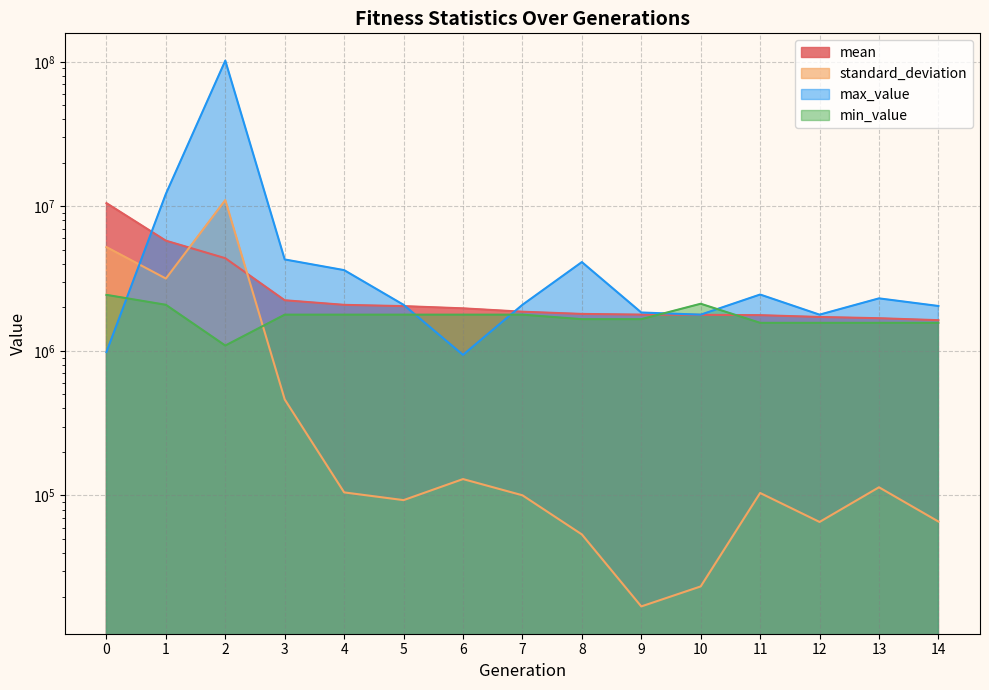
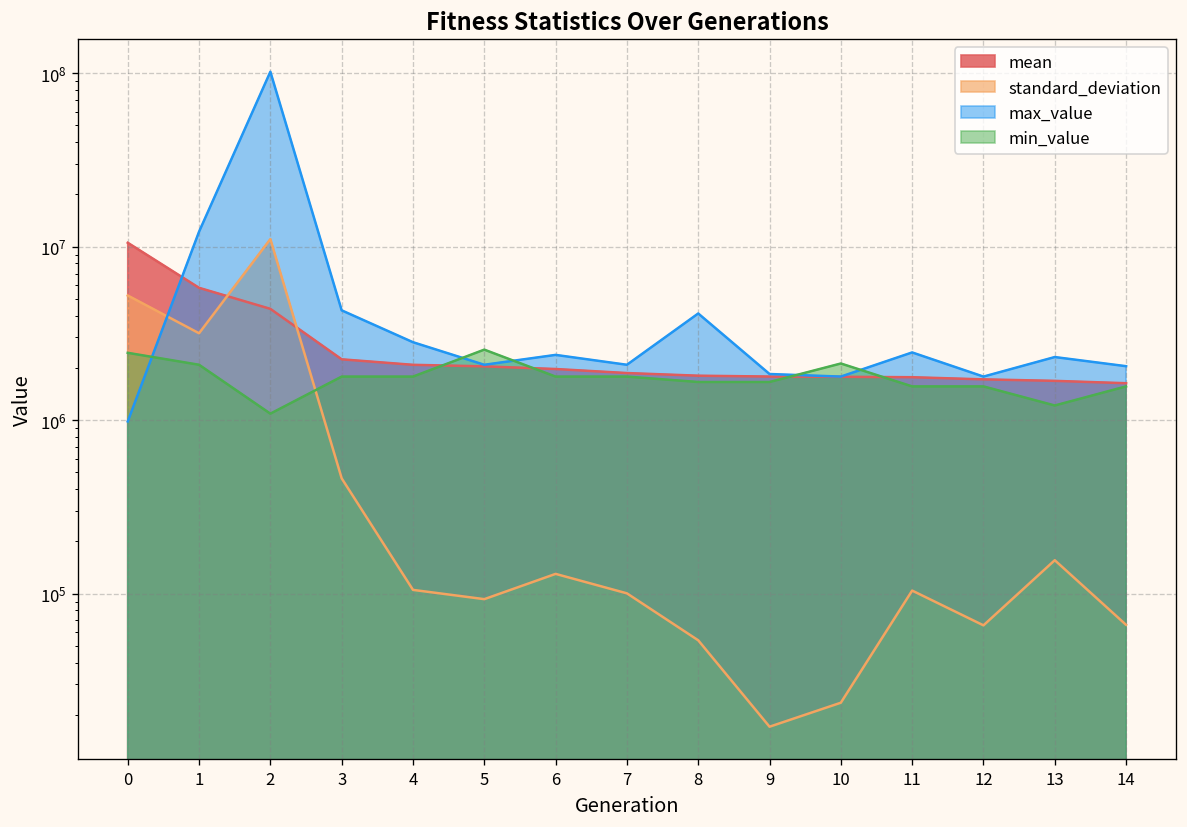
  {
    "mean": {
      "0": 11000000,
      "1": 5800000,
      "2": 4400000,
      "3": 2200000,
      "4": 2100000,
      "6": 2000000,
      "7": 1900000,
      "8": 1800000,
      "11": 1800000,
      "13": 1700000,
      "14": 1600000
    },
    "standard_deviation": {
      "0": 5200000,
      "1": 3200000,
      "2": 11000000,
      "3": 460000,
      "4": 110000,
      "5": 90000,
      "6": 130000,
      "7": 100000,
      "8": 54000,
      "9": 17000,
      "10": 23000,
      "11": 100000,
      "12": 70000,
-     "13": 110000,
+     "13": 160000,
      "14": 70000
    },
    "max_value": {
      "0": 1000000,
      "1": 12000000,
      "2": 100000000,
      "3": 4300000,
-     "4": 3600000,
-     "6": 900000,
+     "4": 2800000,
+     "6": 2400000,
      "7": 2100000,
      "8": 4100000,
      "11": 2500000,
      "13": 2300000,
      "14": 2000000
    },
    "min_value": {
      "0": 2400000,
      "1": 2100000,
      "2": 1100000,
      "3": 1800000,
      "4": 1800000,
-     "5": 1800000,
+     "5": 2500000,
      "6": 1800000,
      "7": 1800000,
      "8": 1700000,
      "9": 1700000,
      "10": 2100000,
      "11": 1600000,
      "12": 1600000,
-     "13": 1600000,
+     "13": 1200000,
      "14": 1600000
    }
  }
